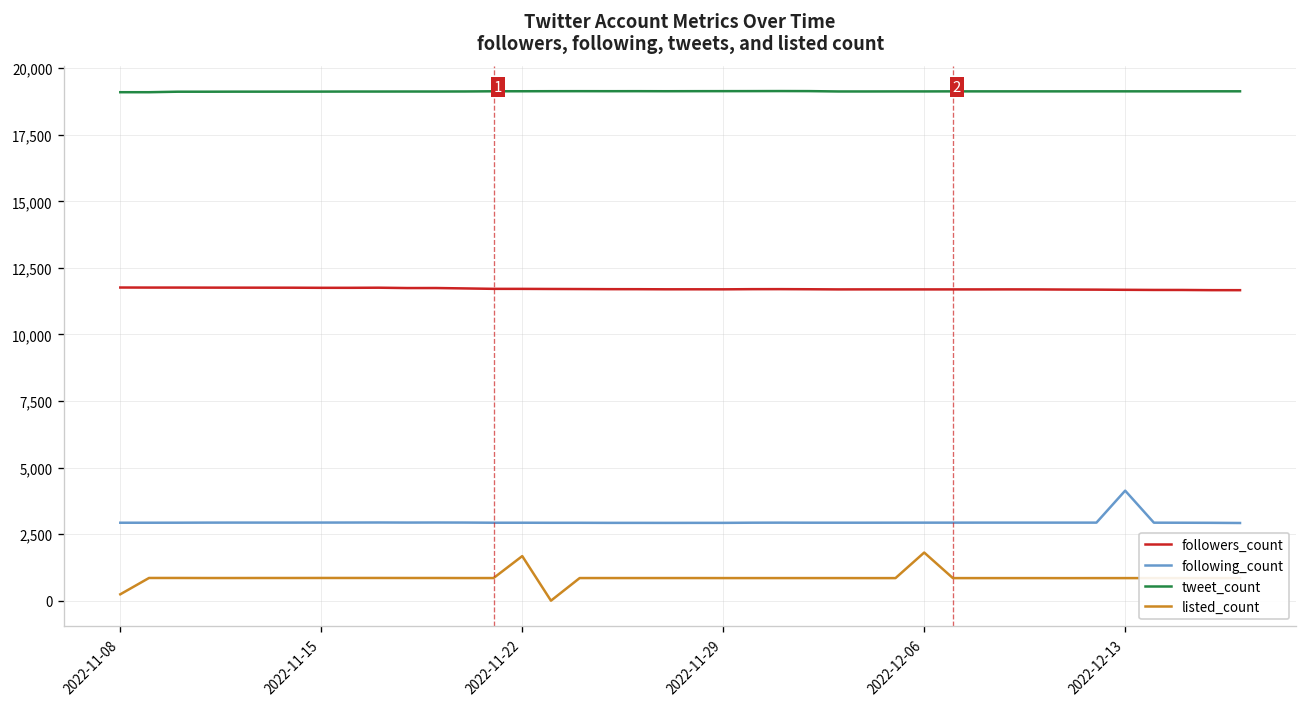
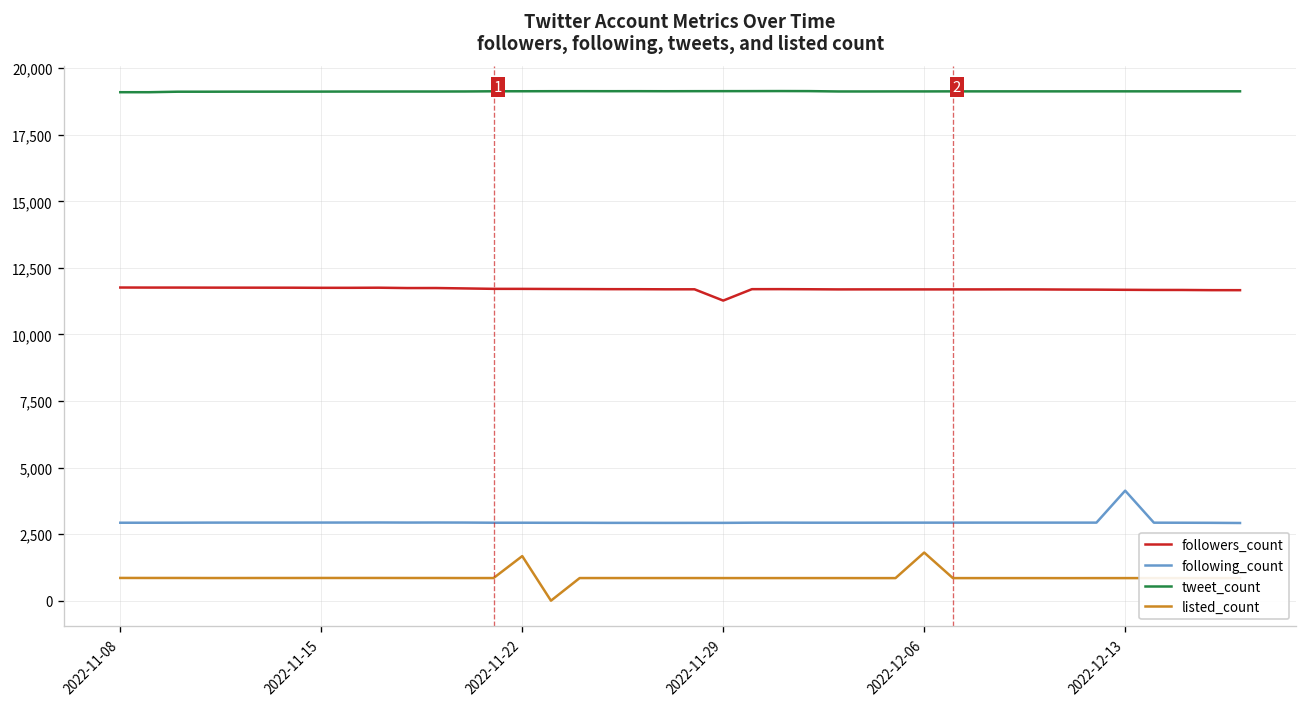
  {
    "followers_count": {
      "2022-11-08": "11,800",
      "2022-11-15": "11,800",
      "2022-11-22": "11,700",
-     "2022-11-29": "11,700",
+     "2022-11-29": "11,300",
      "2022-12-06": "11,700",
      "2022-12-13": "11,700"
    },
    "following_count": {
      "2022-11-08": "2,900",
      "2022-11-15": "2,900",
      "2022-11-22": "2,900",
      "2022-11-29": "2,900",
      "2022-12-06": "2,900",
      "2022-12-13": "4,100"
    },
    "tweet_count": {
      "2022-11-08": "19,100",
      "2022-11-15": "19,100",
      "2022-11-22": "19,100",
      "2022-11-29": "19,100",
      "2022-12-06": "19,100",
      "2022-12-13": "19,100"
    },
    "listed_count": {
-     "2022-11-08": "200",
+     "2022-11-08": "900",
      "2022-11-15": "900",
      "2022-11-22": "1,700",
      "2022-11-29": "800",
      "2022-12-06": "1,800",
      "2022-12-13": "800"
    }
  }
